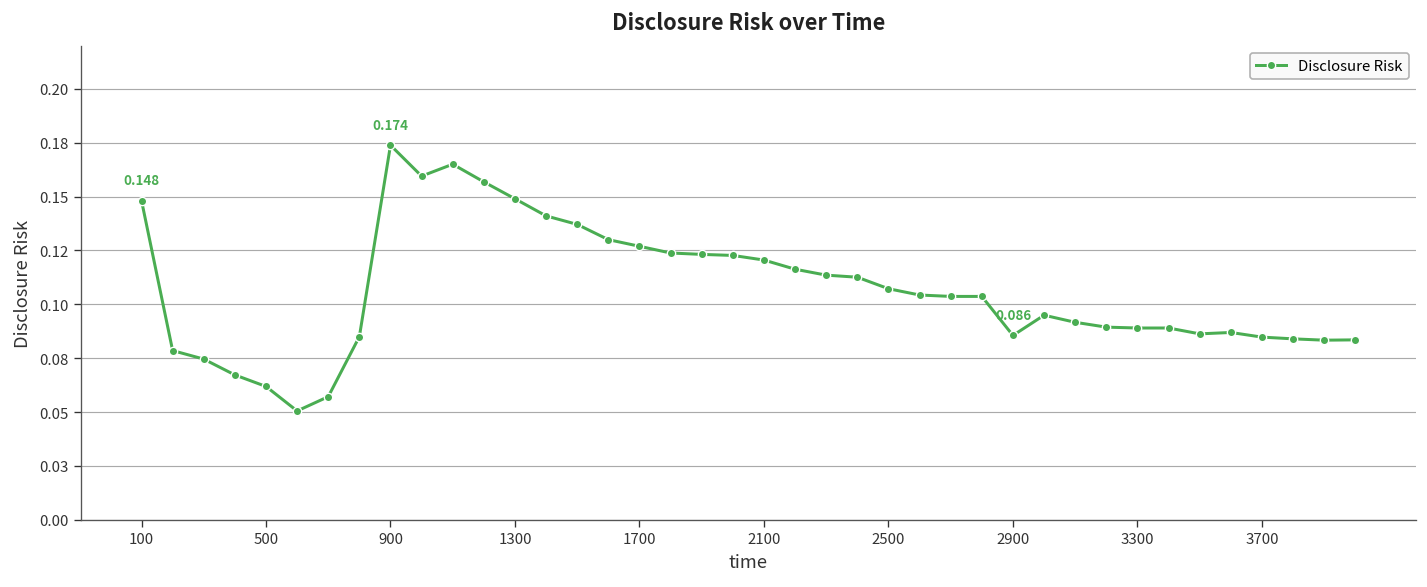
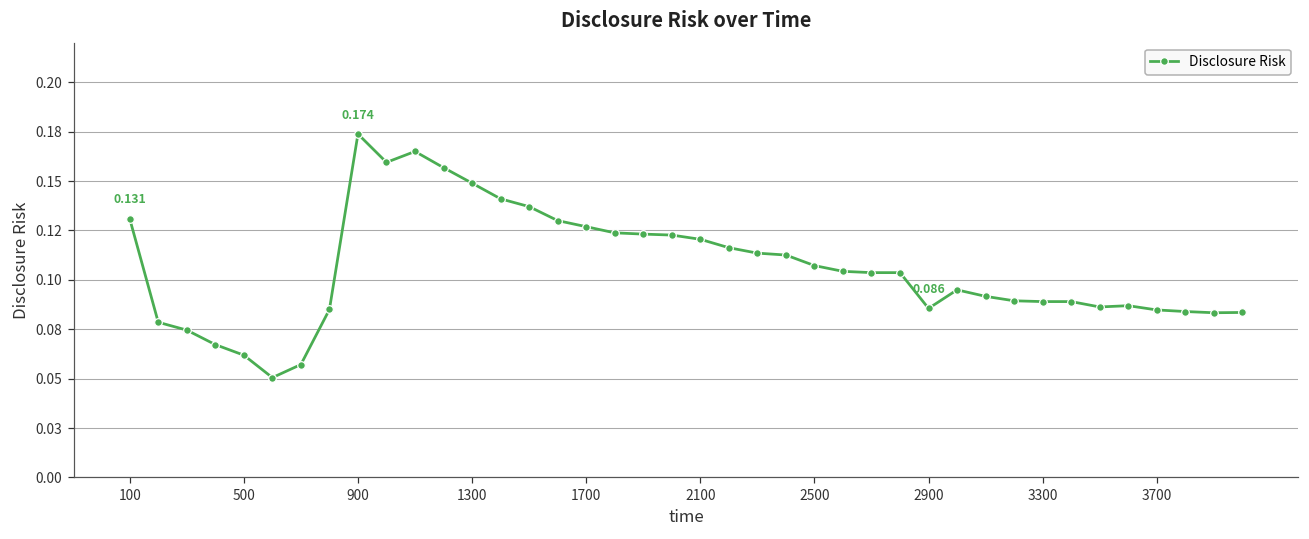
  {
-   "100": 0.148,
+   "100": 0.131,
    "900": 0.174,
    "2900": 0.086
  }
